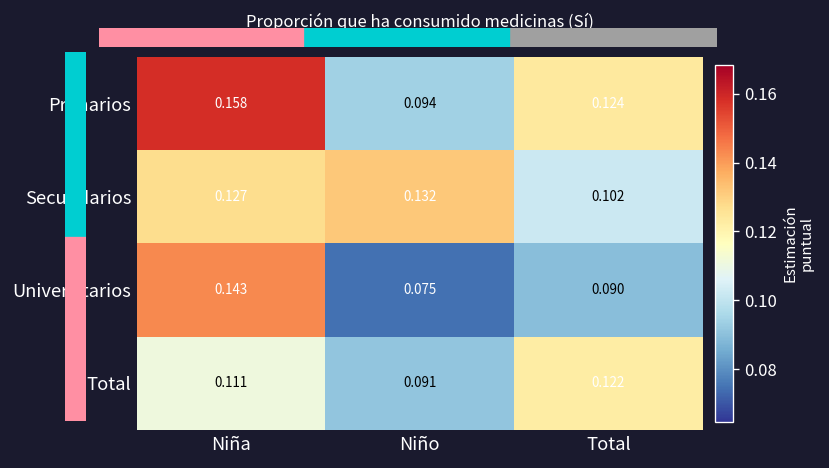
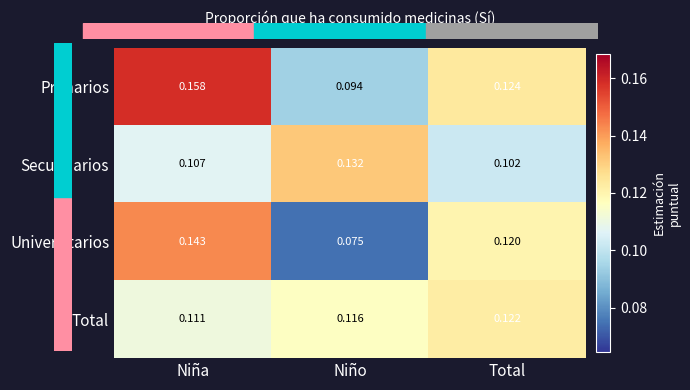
  {
    "Secundarios": {
-     "Niña": 0.127,
+     "Niña": 0.107,
      "Niño": 0.132,
      "Total": 0.102
    },
    "Universitarios": {
      "Niña": 0.143,
      "Niño": 0.075,
-     "Total": 0.090
+     "Total": 0.120
    },
    "Total": {
      "Niña": 0.111,
-     "Niño": 0.091,
+     "Niño": 0.116,
      "Total": 0.122
    }
  }
